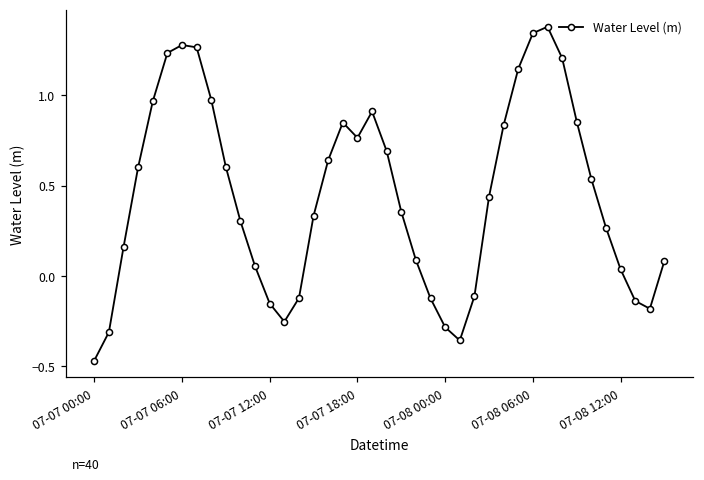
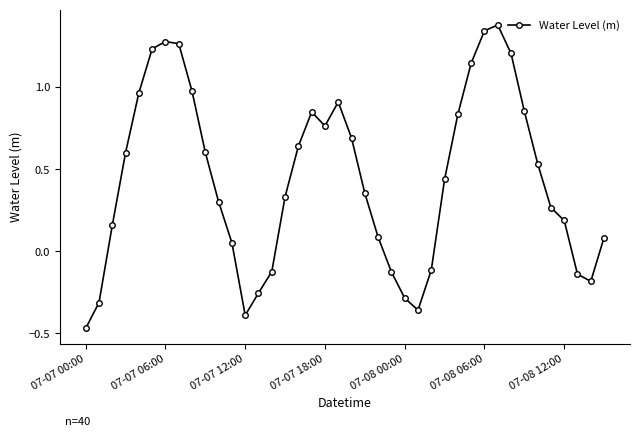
  {
    "07-07 00:00": -0.47,
    "07-07 06:00": 1.28,
-   "07-07 12:00": -0.15,
+   "07-07 12:00": -0.39,
    "07-07 18:00": 0.76,
    "07-08 00:00": -0.28,
    "07-08 06:00": 1.34,
-   "07-08 12:00": 0.04
+   "07-08 12:00": 0.19
  }
